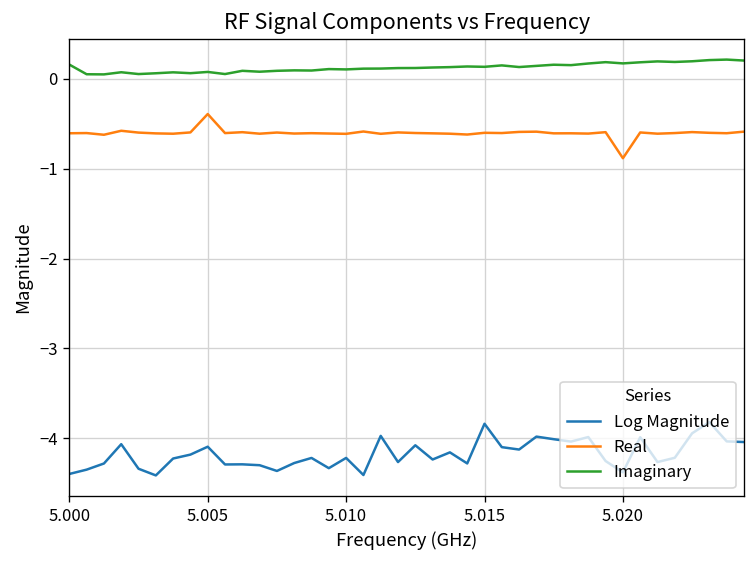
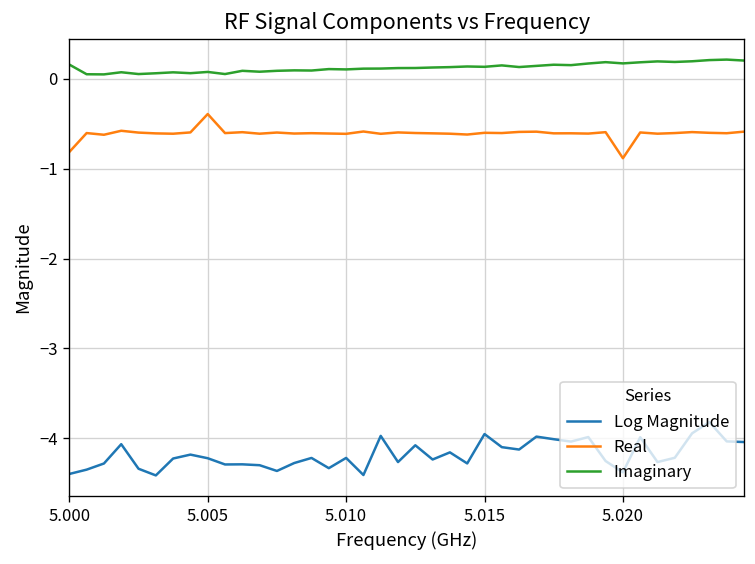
  {
    "Log Magnitude": {
      "5.000": -4.4,
-     "5.005": -4.1,
+     "5.005": -4.2,
      "5.010": -4.2,
-     "5.015": -3.8
+     "5.015": -4.0
    },
    "Real": {
-     "5.000": -0.6,
+     "5.000": -0.8,
      "5.005": -0.4,
      "5.010": -0.6,
      "5.015": -0.6,
      "5.020": -0.9
    },
    "Imaginary": {
      "5.000": 0.2,
      "5.005": 0.1,
      "5.010": 0.1,
      "5.015": 0.1,
      "5.020": 0.2
    }
  }
